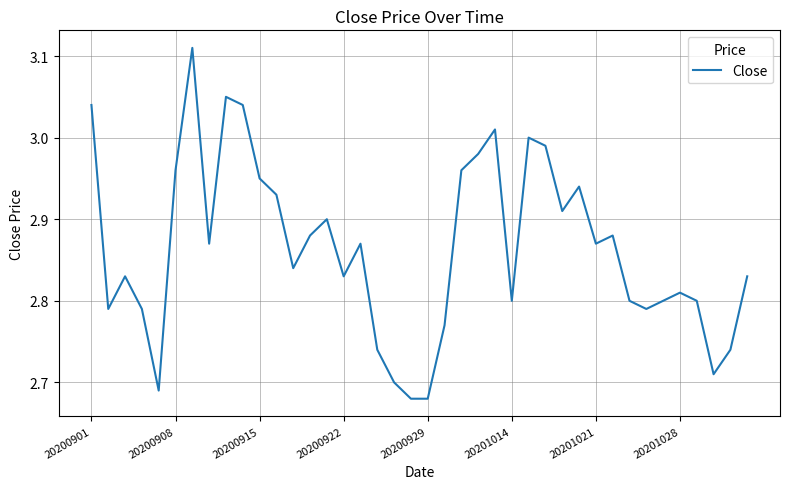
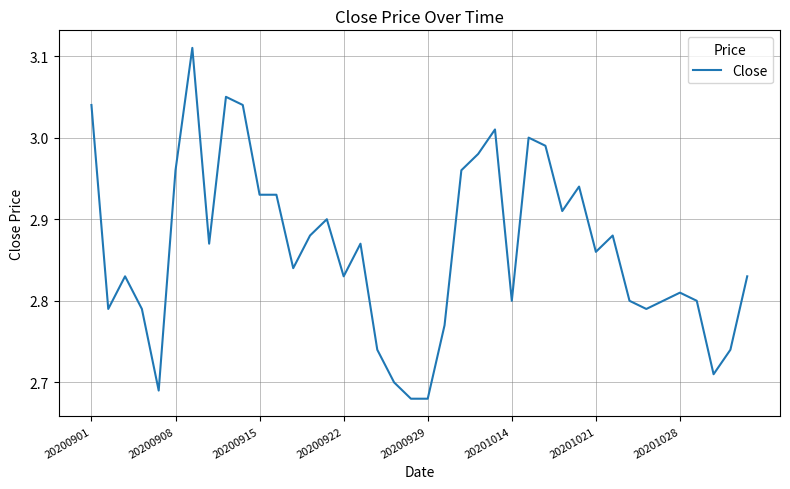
  {
    "20200901": 3.04,
    "20200908": 2.96,
-   "20200915": 2.95,
+   "20200915": 2.93,
    "20200922": 2.83,
    "20200929": 2.68,
    "20201014": 2.80,
-   "20201021": 2.87,
+   "20201021": 2.86,
    "20201028": 2.81
  }
